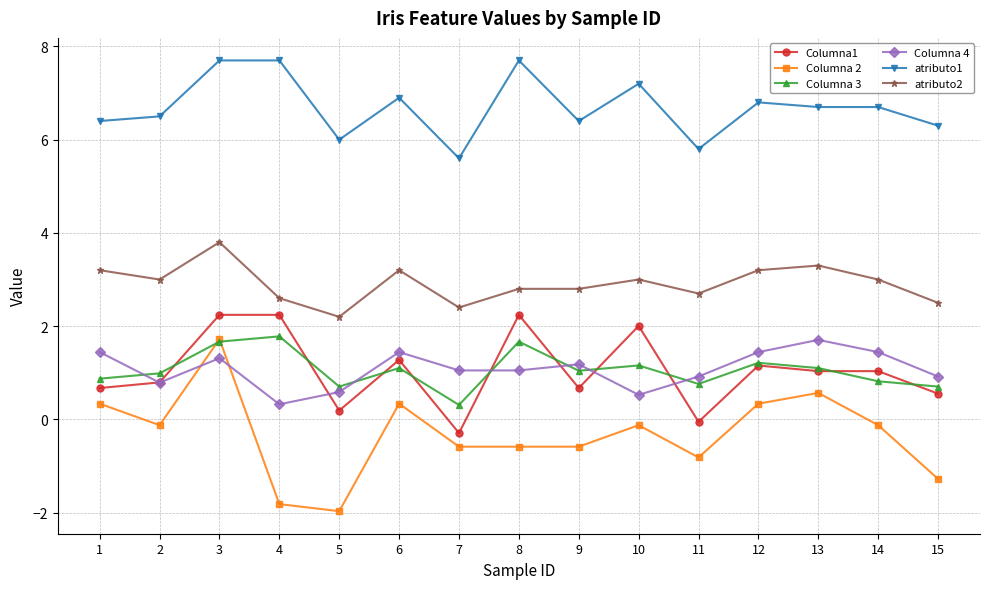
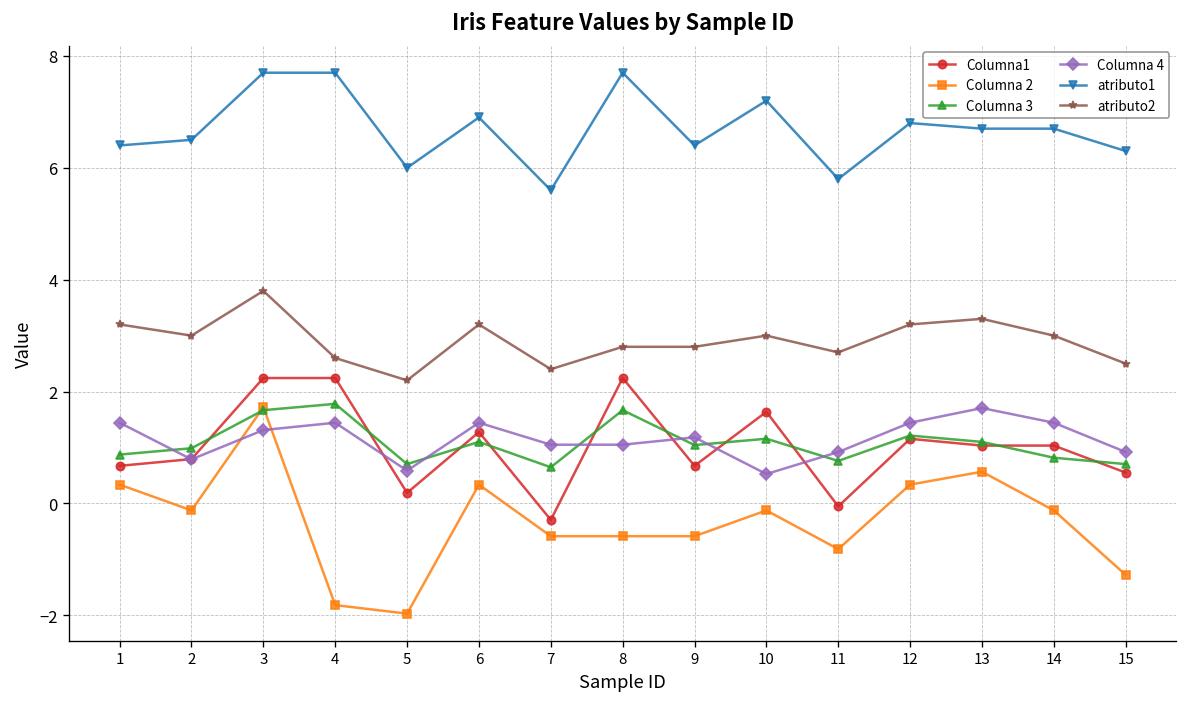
  {
    "Columna1": {
      "1": 0.7,
      "3": 2.2,
      "4": 2.2,
      "5": 0.2,
      "6": 1.3,
      "7": -0.3,
      "8": 2.2,
      "9": 0.7,
-     "10": 2.0,
+     "10": 1.6,
      "11": -0.1,
      "12": 1.2,
      "13": 1.0,
      "14": 1.0,
      "15": 0.6
    },
    "Columna 2": {
      "1": 0.3,
      "2": -0.1,
      "4": -1.8,
      "5": -2.0,
      "6": 0.3,
      "7": -0.6,
      "8": -0.6,
      "9": -0.6,
      "10": -0.1,
      "11": -0.8,
      "12": 0.3,
      "13": 0.6,
      "14": -0.1,
      "15": -1.3
    },
    "Columna 3": {
      "1": 0.9,
      "2": 1.0,
      "4": 1.8,
      "5": 0.7,
      "6": 1.1,
-     "7": 0.3,
+     "7": 0.6,
      "8": 1.7,
      "9": 1.0,
      "10": 1.2,
      "11": 0.8,
      "12": 1.2,
      "13": 1.1,
      "14": 0.8,
      "15": 0.7
    },
    "Columna 4": {
      "1": 1.4,
      "3": 1.3,
-     "4": 0.3,
+     "4": 1.4,
      "5": 0.6,
      "6": 1.4,
      "7": 1.1,
      "8": 1.1,
      "9": 1.2,
      "10": 0.5,
      "11": 0.9,
      "12": 1.4,
      "13": 1.7,
      "14": 1.4,
      "15": 0.9
    },
    "atributo1": {
      "1": 6.4,
      "2": 6.5,
      "3": 7.7,
      "4": 7.7,
      "5": 6.0,
      "6": 6.9,
      "7": 5.6,
      "8": 7.7,
      "9": 6.4,
      "10": 7.2,
      "11": 5.8,
      "12": 6.8,
      "13": 6.7,
      "14": 6.7,
      "15": 6.3
    },
    "atributo2": {
      "1": 3.2,
      "2": 3.0,
      "3": 3.8,
      "4": 2.6,
      "5": 2.2,
      "6": 3.2,
      "7": 2.4,
      "8": 2.8,
      "9": 2.8,
      "10": 3.0,
      "11": 2.7,
      "12": 3.2,
      "13": 3.3,
      "14": 3.0,
      "15": 2.5
    }
  }
